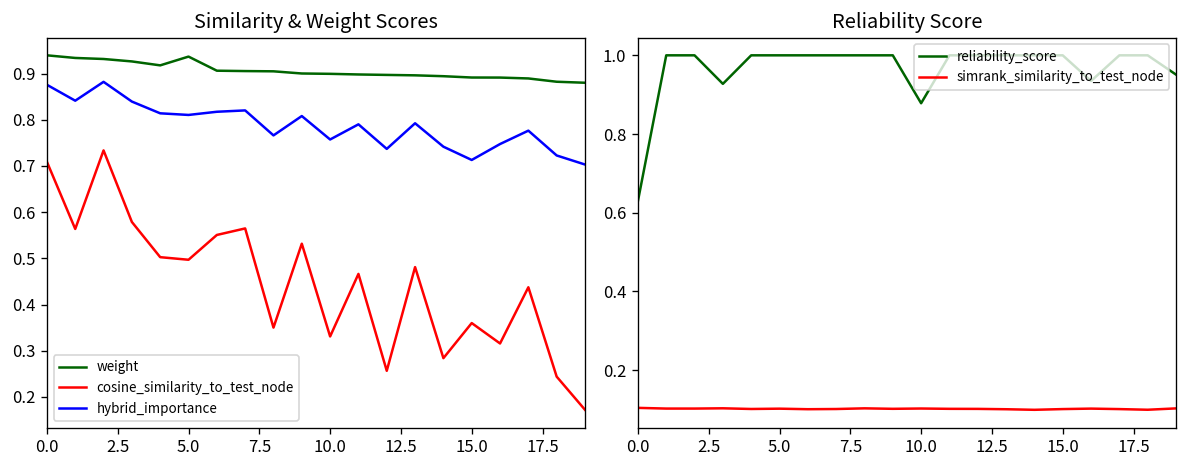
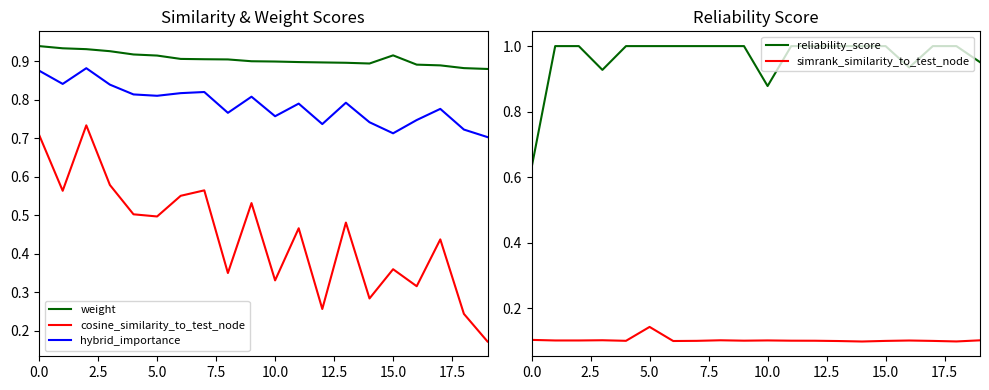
  {
    "Similarity & Weight Scores": {
      "weight": {
        "0.0": 0.94,
-       "5.0": 0.94,
+       "5.0": 0.92,
        "10.0": 0.90,
-       "15.0": 0.89
+       "15.0": 0.92
      },
      "cosine_similarity_to_test_node": {
        "0.0": 0.71,
        "5.0": 0.50,
        "10.0": 0.33,
        "15.0": 0.36
      },
      "hybrid_importance": {
        "0.0": 0.88,
        "5.0": 0.81,
        "10.0": 0.76,
        "15.0": 0.71
      }
    },
    "Reliability Score": {
      "reliability_score": {
        "0.0": 0.63,
        "5.0": 1.00,
        "10.0": 0.88
      },
      "simrank_similarity_to_test_node": {
        "0.0": 0.10,
-       "5.0": 0.10,
+       "5.0": 0.14,
        "10.0": 0.10,
        "15.0": 0.10
      }
    }
  }
